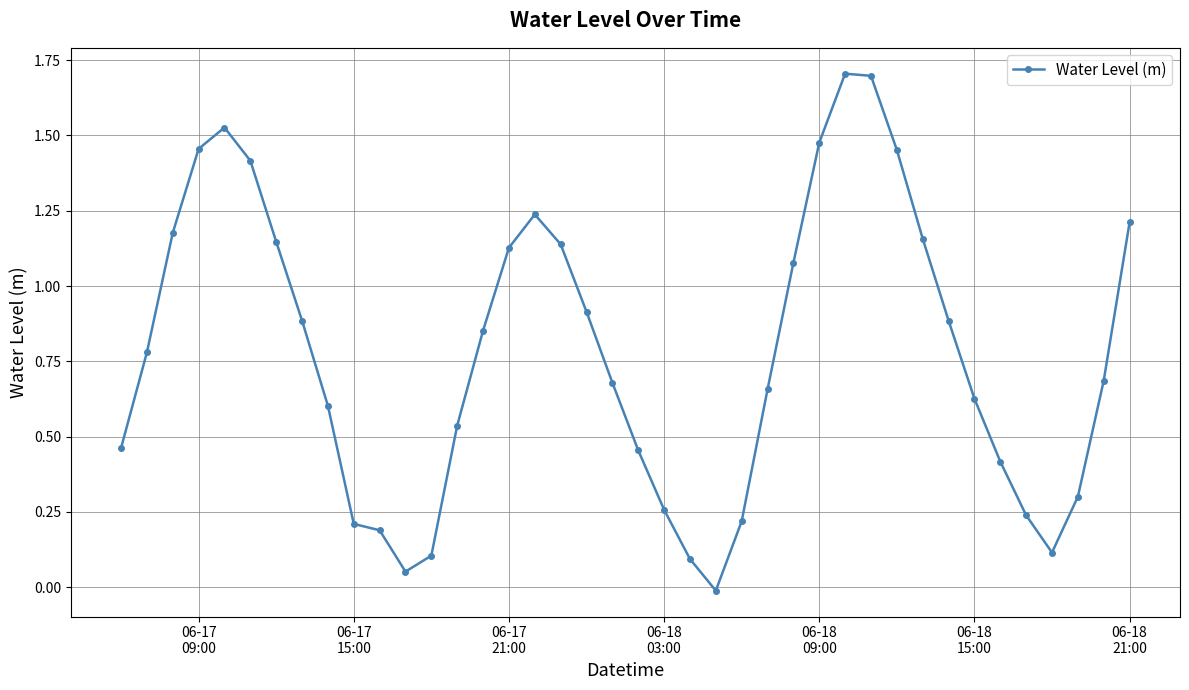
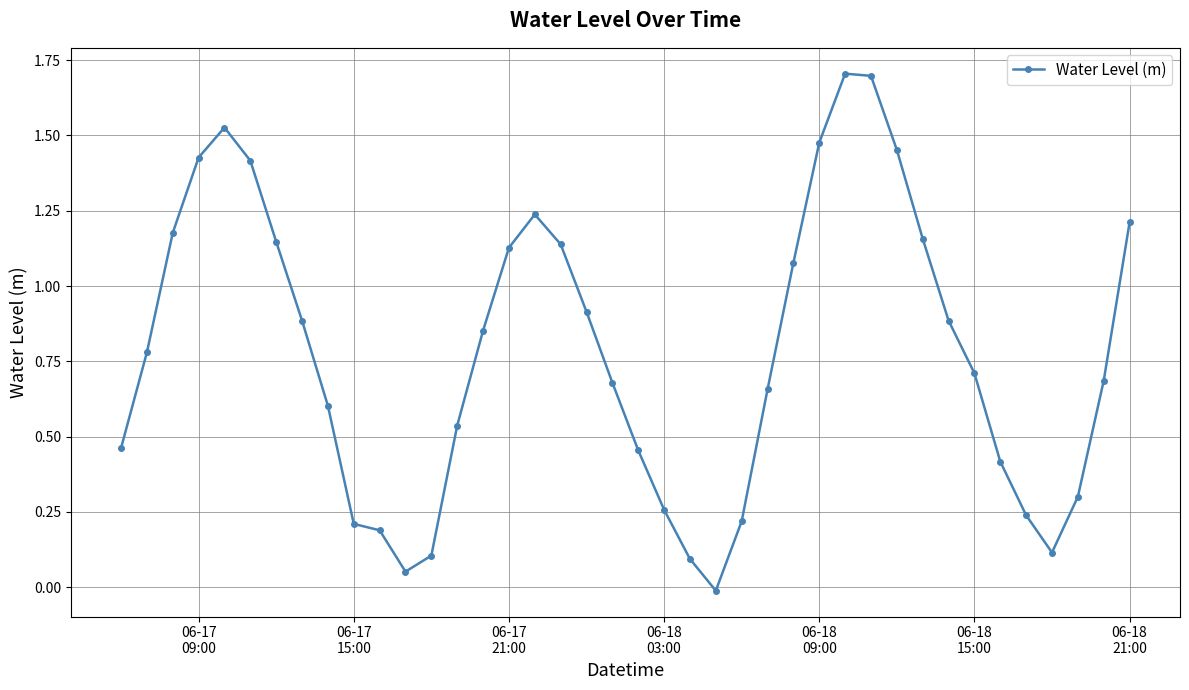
  {
-   "06-17 09:00": 1.46,
+   "06-17 09:00": 1.43,
    "06-17 15:00": 0.21,
    "06-17 21:00": 1.13,
    "06-18 03:00": 0.26,
    "06-18 09:00": 1.48,
-   "06-18 15:00": 0.63,
+   "06-18 15:00": 0.71,
    "06-18 21:00": 1.21
  }
